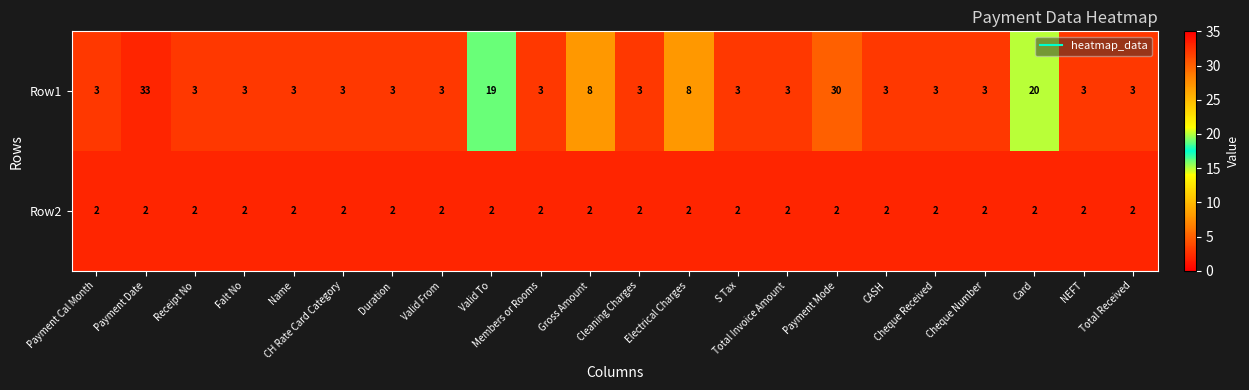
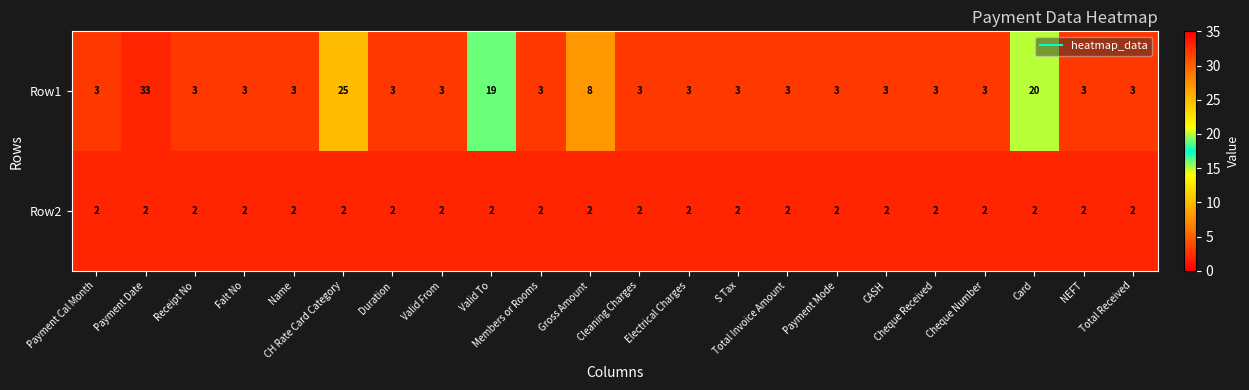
  {
    "Row1": {
      "Payment Cal Month": 3,
      "Payment Date": 33,
      "Receipt No": 3,
      "Falt No": 3,
      "Name": 3,
-     "CH Rate Card Category": 3,
+     "CH Rate Card Category": 25,
      "Duration": 3,
      "Valid From": 3,
      "Valid To": 19,
      "Members or Rooms": 3,
      "Gross Amount": 8,
      "Cleaning Charges": 3,
-     "Electrical Charges": 8,
+     "Electrical Charges": 3,
      "S Tax": 3,
      "Total Invoice Amount": 3,
-     "Payment Mode": 30,
+     "Payment Mode": 3,
      "CASH": 3,
      "Cheque Received": 3,
      "Cheque Number": 3,
      "Card": 20,
      "NEFT": 3,
      "Total Received": 3
    },
    "Row2": {
      "Payment Cal Month": 2,
      "Payment Date": 2,
      "Receipt No": 2,
      "Falt No": 2,
      "Name": 2,
      "CH Rate Card Category": 2,
      "Duration": 2,
      "Valid From": 2,
      "Valid To": 2,
      "Members or Rooms": 2,
      "Gross Amount": 2,
      "Cleaning Charges": 2,
      "Electrical Charges": 2,
      "S Tax": 2,
      "Total Invoice Amount": 2,
      "Payment Mode": 2,
      "CASH": 2,
      "Cheque Received": 2,
      "Cheque Number": 2,
      "Card": 2,
      "NEFT": 2,
      "Total Received": 2
    }
  }
